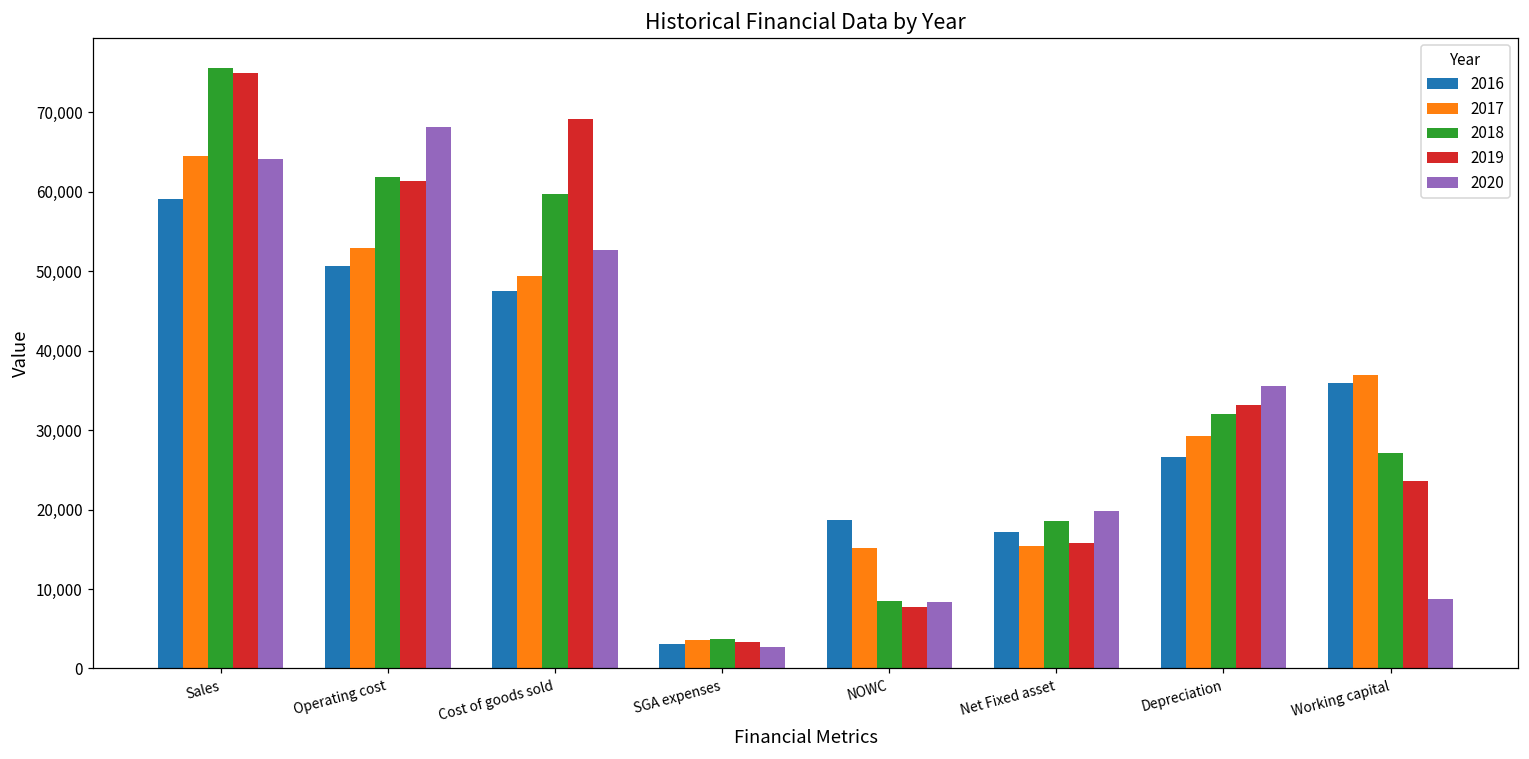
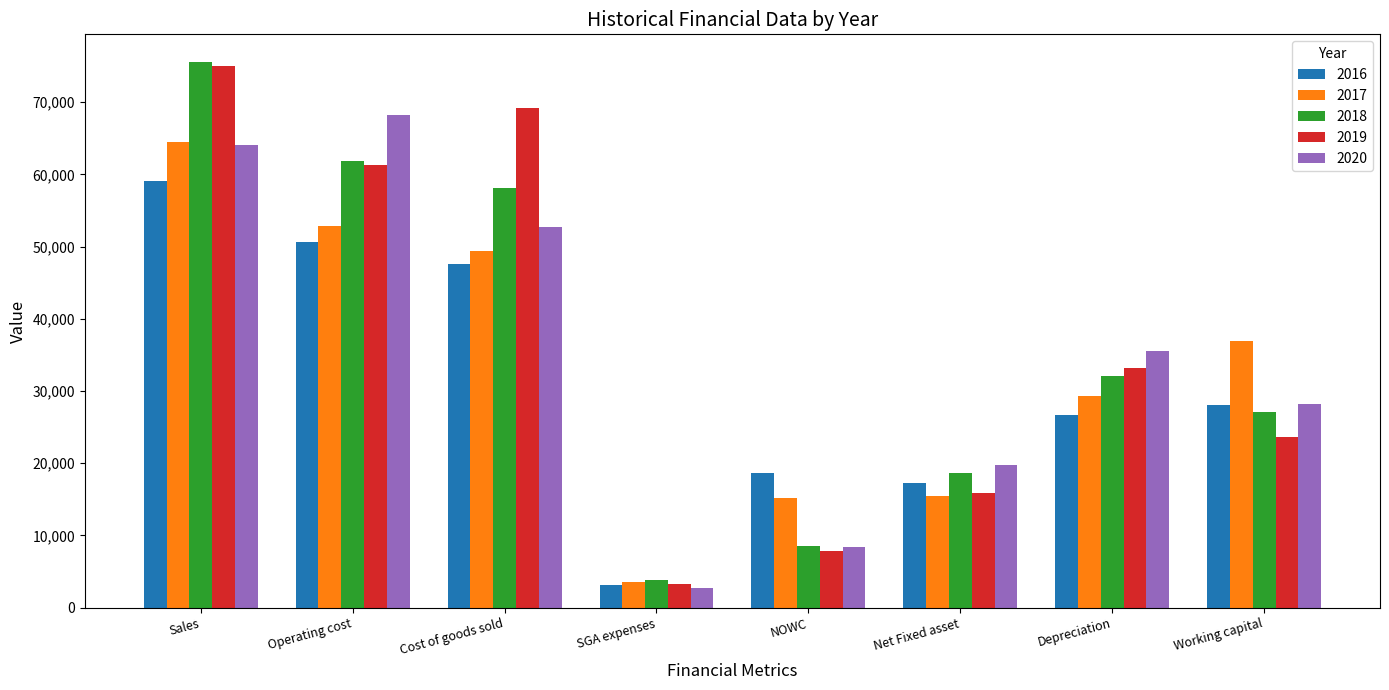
  {
    "2016": {
      "Sales": "59,000",
      "Operating cost": "51,000",
      "Cost of goods sold": "48,000",
      "SGA expenses": "3,000",
      "NOWC": "19,000",
      "Net Fixed asset": "17,000",
      "Depreciation": "27,000",
-     "Working capital": "36,000"
+     "Working capital": "28,000"
    },
    "2017": {
      "Sales": "65,000",
      "Operating cost": "53,000",
      "Cost of goods sold": "49,000",
      "SGA expenses": "4,000",
      "NOWC": "15,000",
      "Net Fixed asset": "15,000",
      "Depreciation": "29,000",
      "Working capital": "37,000"
    },
    "2018": {
      "Sales": "76,000",
      "Operating cost": "62,000",
-     "Cost of goods sold": "60,000",
+     "Cost of goods sold": "58,000",
      "SGA expenses": "4,000",
      "NOWC": "9,000",
      "Net Fixed asset": "19,000",
      "Depreciation": "32,000",
      "Working capital": "27,000"
    },
    "2019": {
      "Sales": "75,000",
      "Operating cost": "61,000",
      "Cost of goods sold": "69,000",
      "SGA expenses": "3,000",
      "NOWC": "8,000",
      "Net Fixed asset": "16,000",
      "Depreciation": "33,000",
      "Working capital": "24,000"
    },
    "2020": {
      "Sales": "64,000",
      "Operating cost": "68,000",
      "Cost of goods sold": "53,000",
      "SGA expenses": "3,000",
      "NOWC": "8,000",
      "Net Fixed asset": "20,000",
      "Depreciation": "36,000",
-     "Working capital": "9,000"
+     "Working capital": "28,000"
    }
  }
